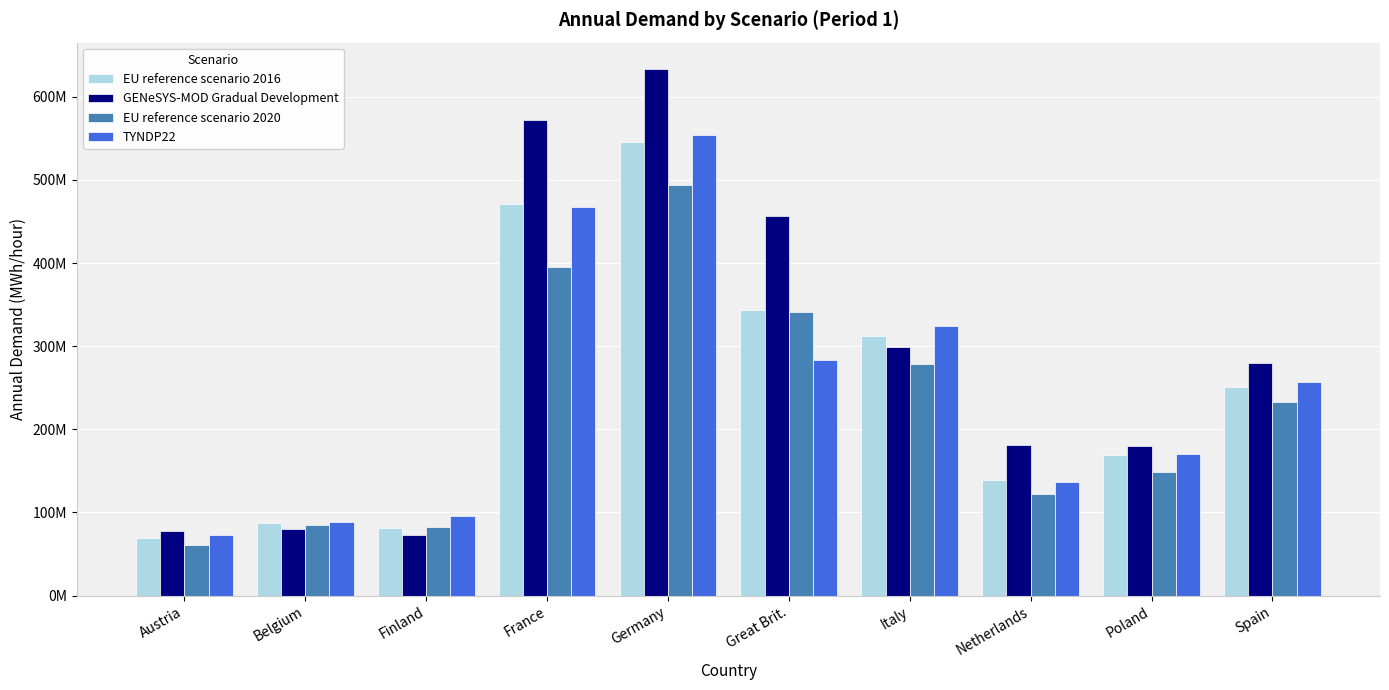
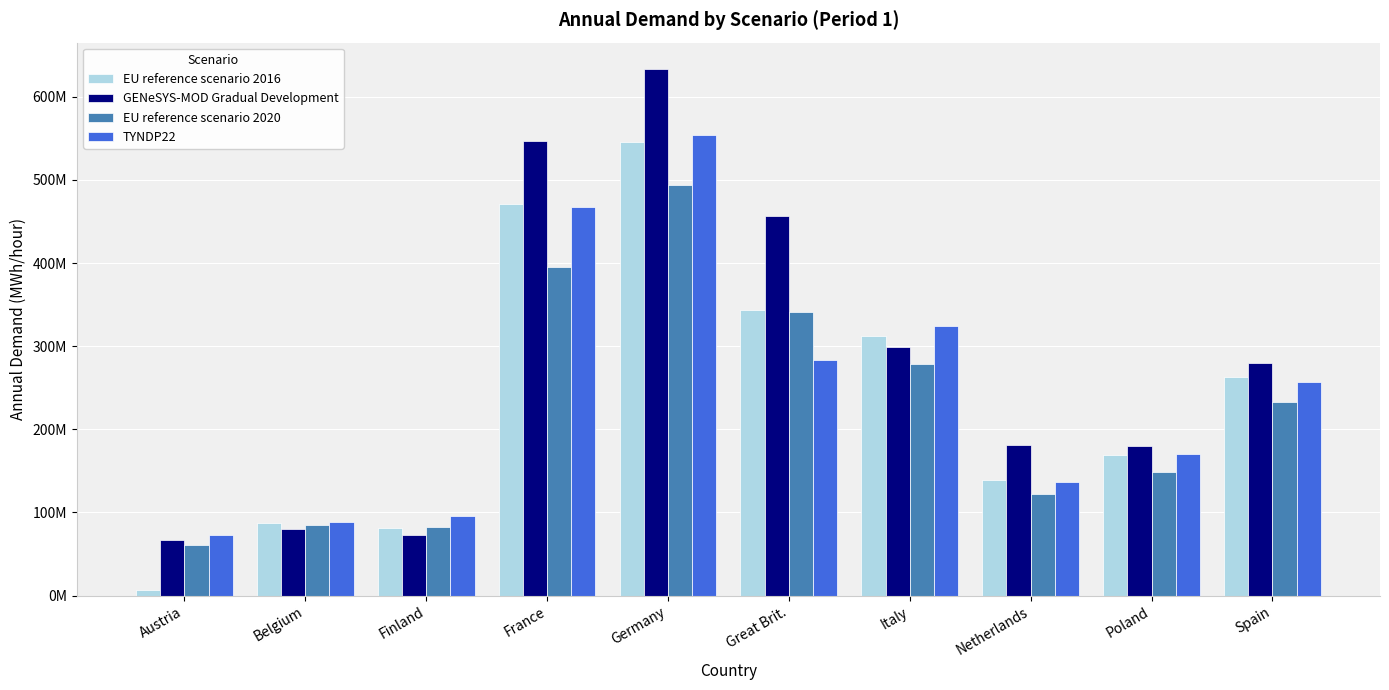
  {
    "EU reference scenario 2016": {
-     "Austria": 70000000,
+     "Austria": 10000000,
      "Belgium": 90000000,
      "Finland": 80000000,
      "France": 470000000,
      "Germany": 550000000,
      "Great Brit.": 340000000,
      "Italy": 310000000,
      "Netherlands": 140000000,
      "Poland": 170000000,
-     "Spain": 250000000
+     "Spain": 260000000
    },
    "GENeSYS-MOD Gradual Development": {
-     "Austria": 80000000,
+     "Austria": 70000000,
      "Belgium": 80000000,
      "Finland": 70000000,
-     "France": 570000000,
+     "France": 550000000,
      "Germany": 630000000,
      "Great Brit.": 460000000,
      "Italy": 300000000,
      "Netherlands": 180000000,
      "Poland": 180000000,
      "Spain": 280000000
    }
  }
